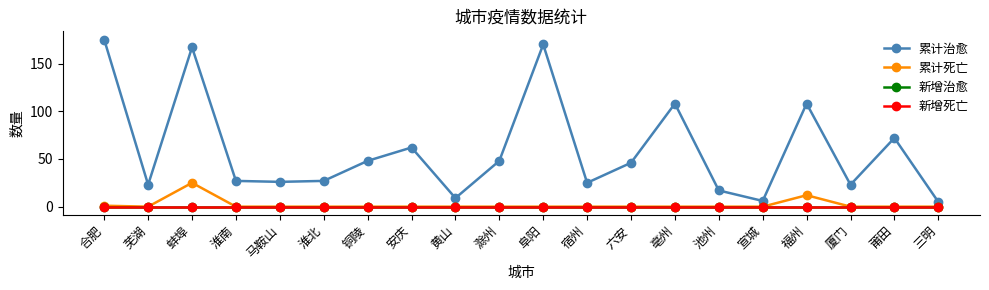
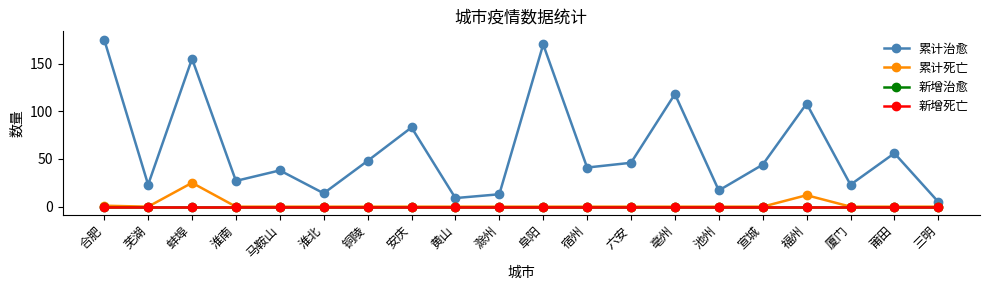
  {
    "累计治愈": {
      "合肥": 180,
      "芜湖": 20,
-     "蚌埠": 170,
+     "蚌埠": 160,
      "淮南": 30,
-     "马鞍山": 30,
-     "淮北": 30,
+     "马鞍山": 40,
+     "淮北": 10,
      "铜陵": 50,
-     "安庆": 60,
+     "安庆": 80,
      "黄山": 10,
-     "滁州": 50,
+     "滁州": 10,
      "阜阳": 170,
-     "宿州": 30,
+     "宿州": 40,
      "六安": 50,
-     "亳州": 110,
+     "亳州": 120,
      "池州": 20,
-     "宣城": 10,
+     "宣城": 40,
      "福州": 110,
      "厦门": 20,
-     "莆田": 70,
+     "莆田": 60,
      "三明": 10
    },
    "累计死亡": {
      "蚌埠": 30,
      "福州": 10
    },
    "新增死亡": {
      "蚌埠": 0,
      "福州": 0
    }
  }
